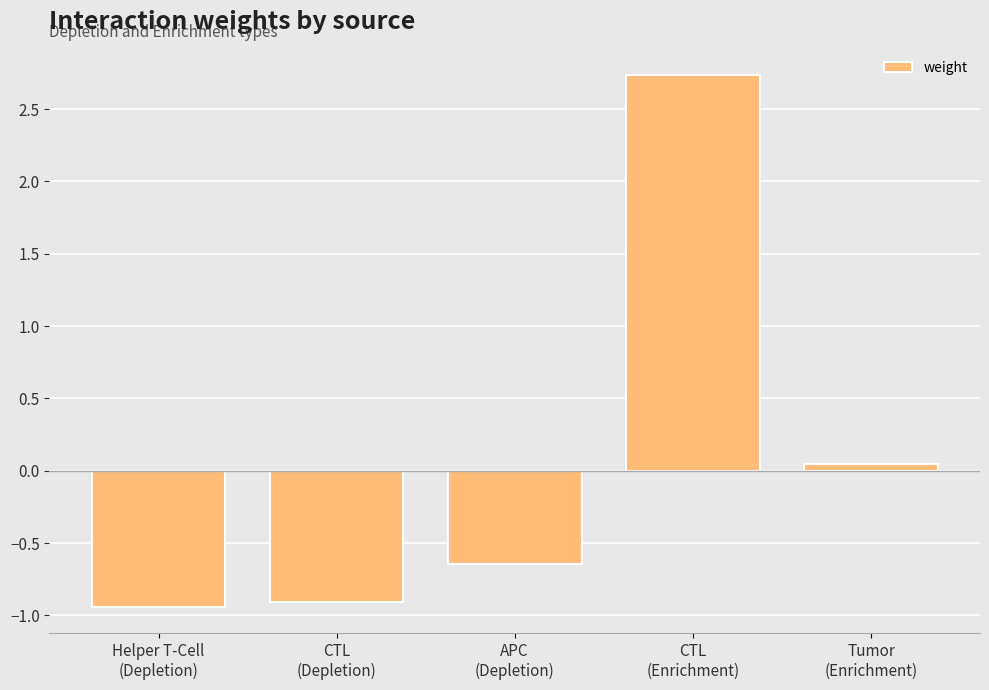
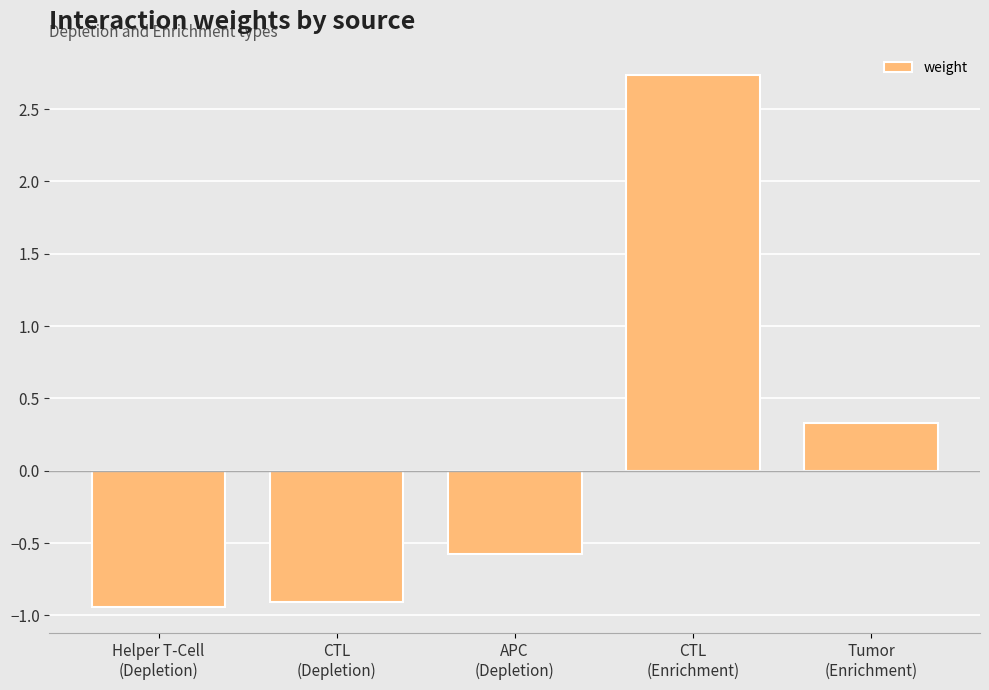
  {
    "Helper T-Cell (Depletion)": -0.94,
    "CTL (Depletion)": -0.91,
-   "APC (Depletion)": -0.64,
+   "APC (Depletion)": -0.57,
    "CTL (Enrichment)": 2.73,
-   "Tumor (Enrichment)": 0.05
+   "Tumor (Enrichment)": 0.33
  }
